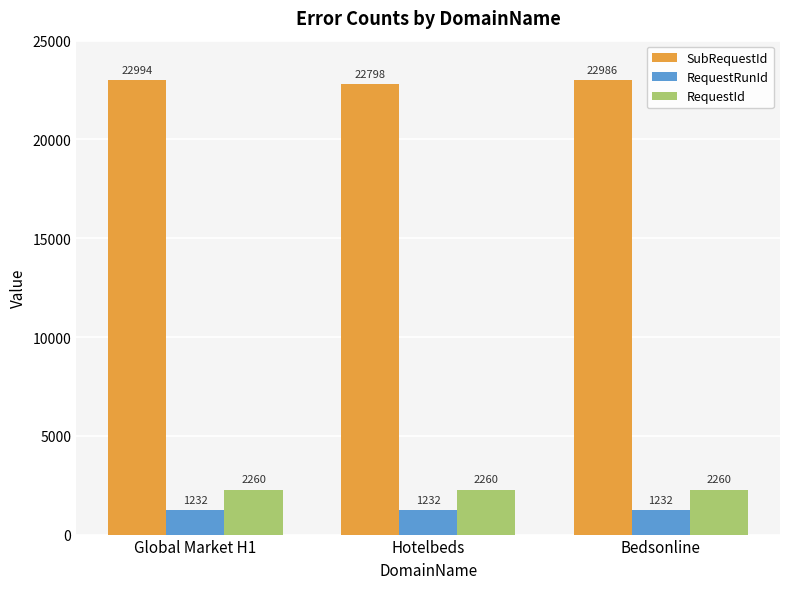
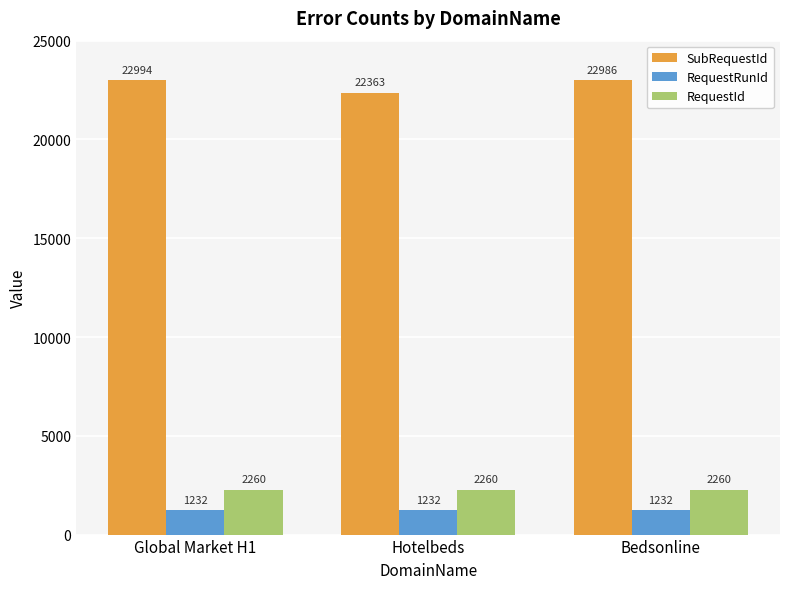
  {
    "SubRequestId": {
      "Global Market H1": 22994,
-     "Hotelbeds": 22798,
+     "Hotelbeds": 22363,
      "Bedsonline": 22986
    },
    "RequestRunId": {
      "Global Market H1": 1232,
      "Hotelbeds": 1232,
      "Bedsonline": 1232
    },
    "RequestId": {
      "Global Market H1": 2260,
      "Hotelbeds": 2260,
      "Bedsonline": 2260
    }
  }
